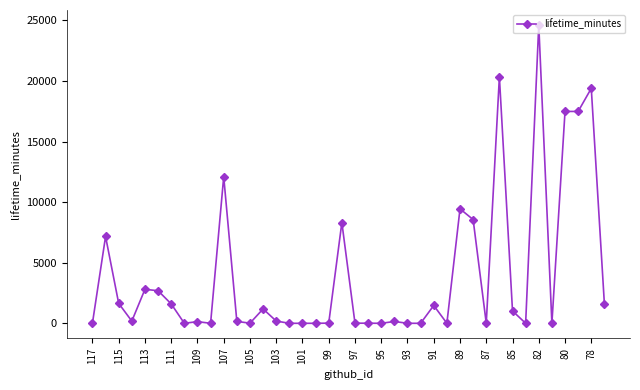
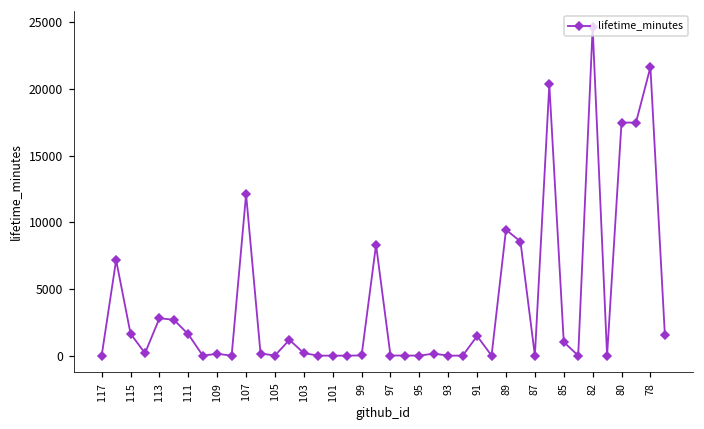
  {
    "117": 0,
    "115": 1600,
    "113": 2800,
    "111": 1600,
    "109": 100,
    "107": 12100,
    "105": 0,
    "103": 200,
    "101": 0,
    "99": 0,
    "97": 0,
    "95": 0,
    "93": 0,
    "91": 1500,
    "89": 9400,
    "87": 0,
    "85": 1000,
    "80": 17500,
-   "78": 19400
+   "78": 21600
  }
